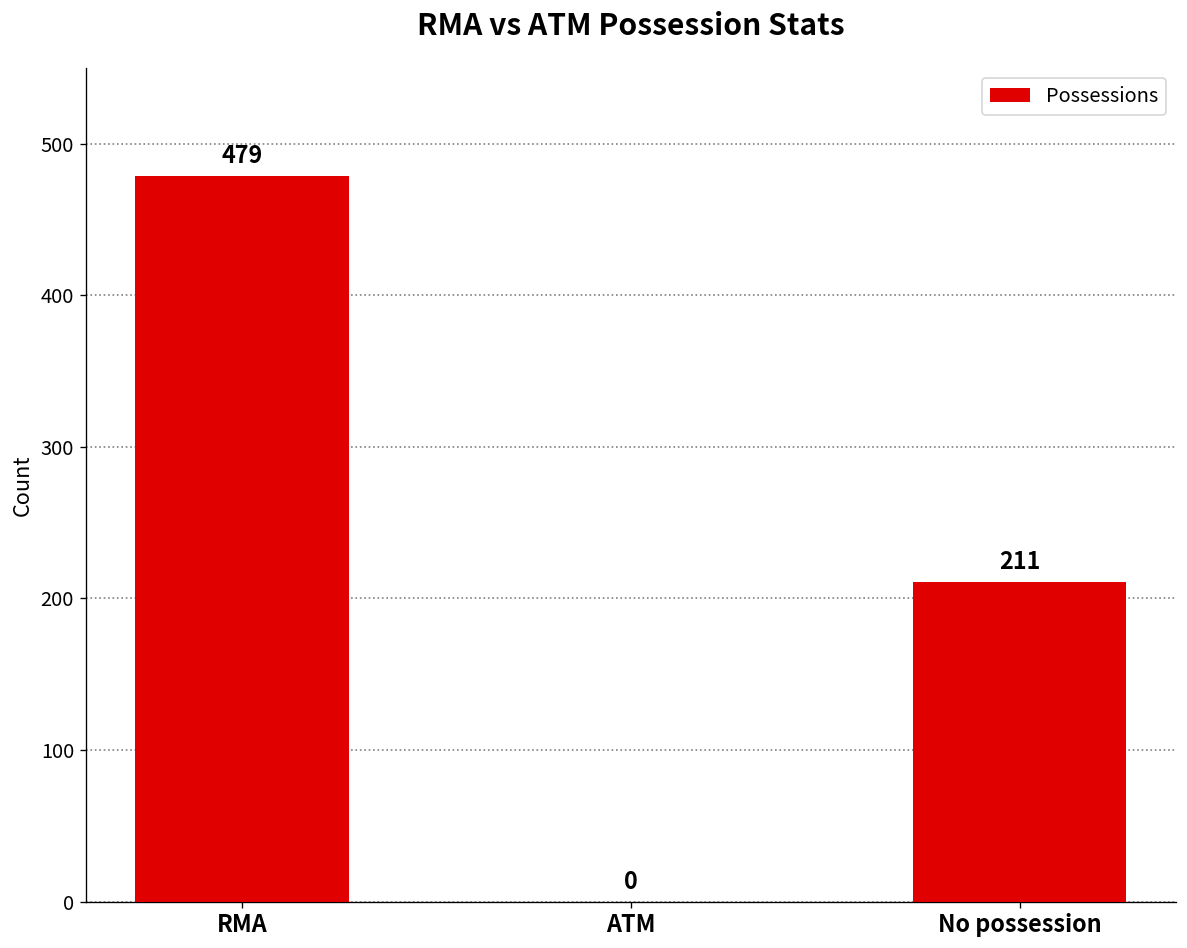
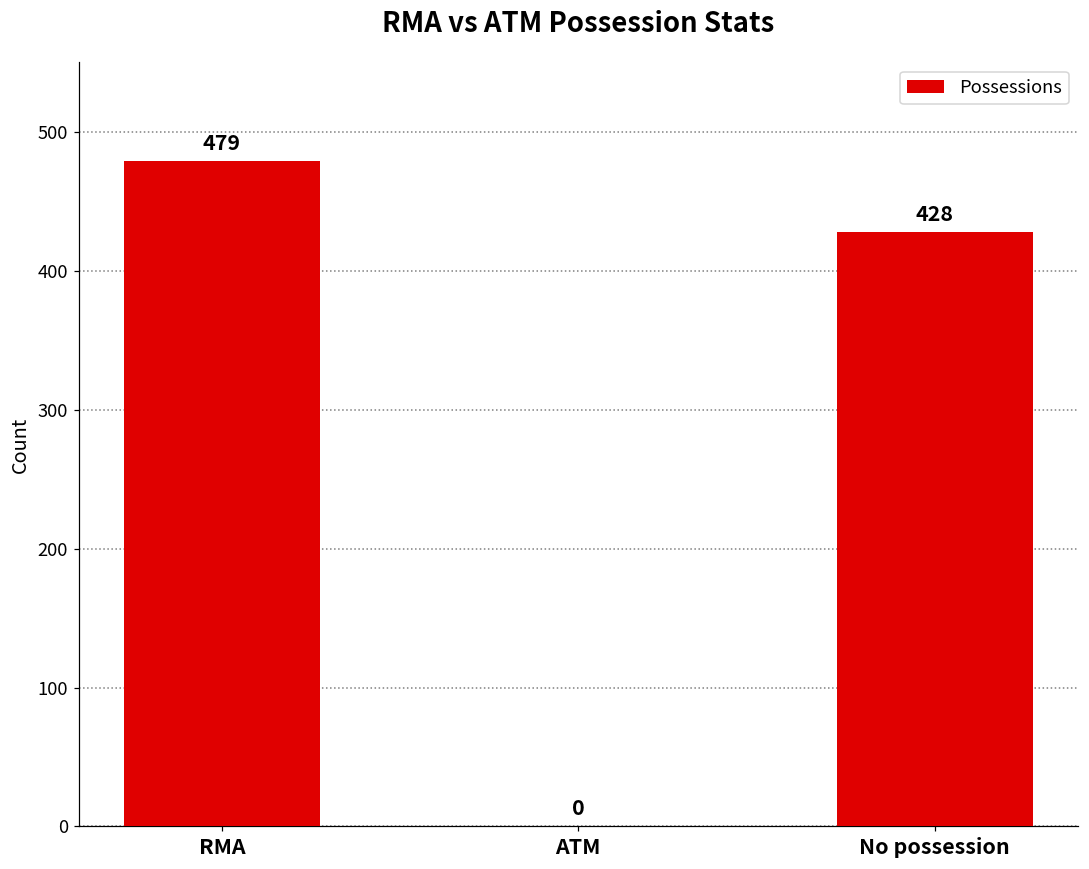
  {
    "RMA": 479,
    "ATM": 0,
-   "No possession": 211
+   "No possession": 428
  }
